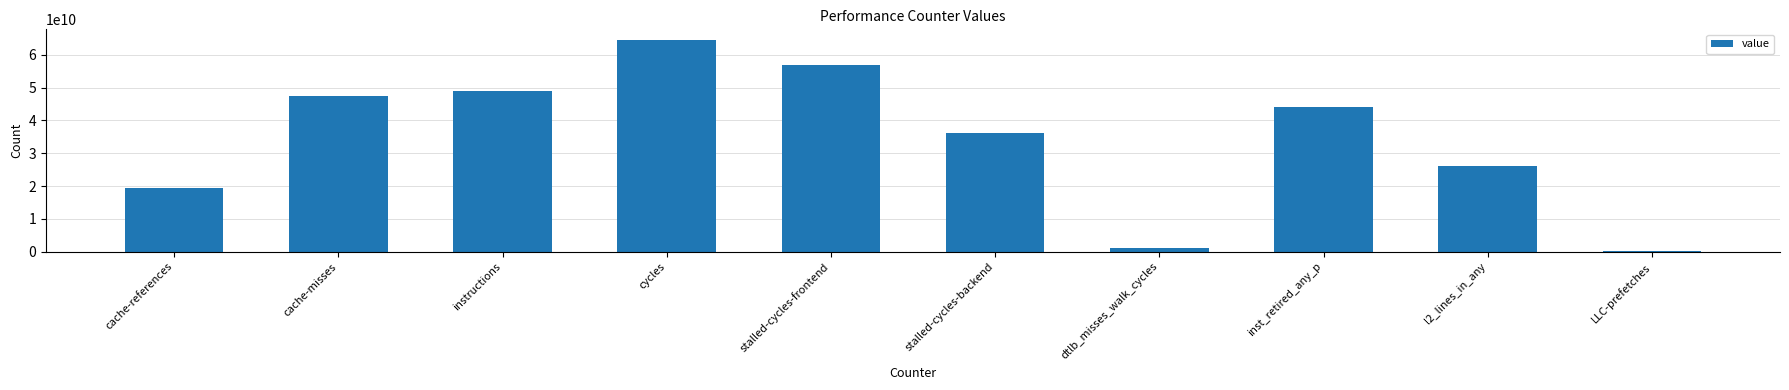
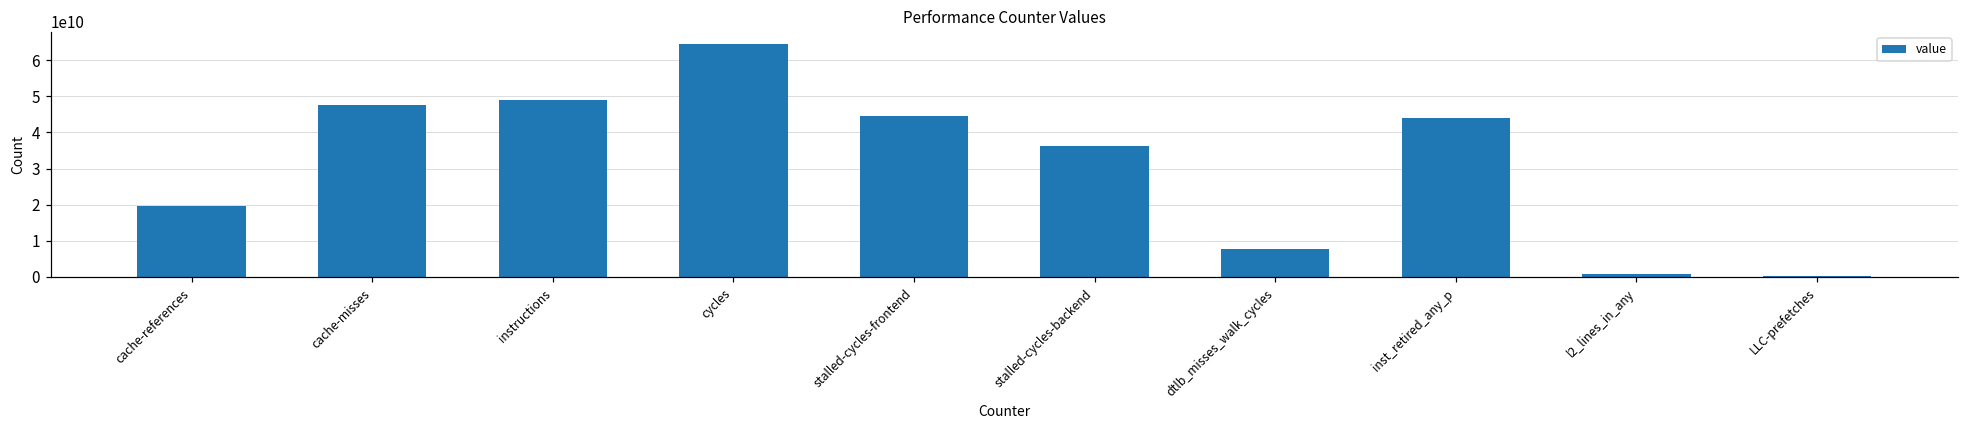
  {
    "cache-references": 20000000000,
    "cache-misses": 48000000000,
    "instructions": 49000000000,
    "cycles": 65000000000,
-   "stalled-cycles-frontend": 57000000000,
+   "stalled-cycles-frontend": 45000000000,
    "stalled-cycles-backend": 36000000000,
-   "dtlb_misses_walk_cycles": 1000000000,
+   "dtlb_misses_walk_cycles": 8000000000,
    "inst_retired_any_p": 44000000000,
-   "l2_lines_in_any": 26000000000
+   "l2_lines_in_any": 1000000000
  }
